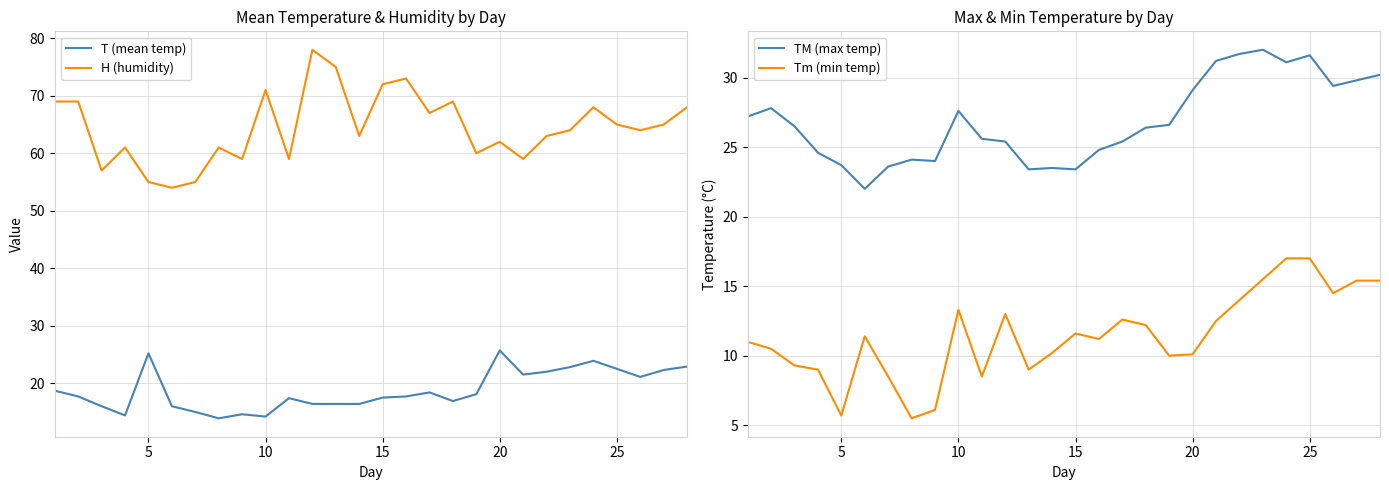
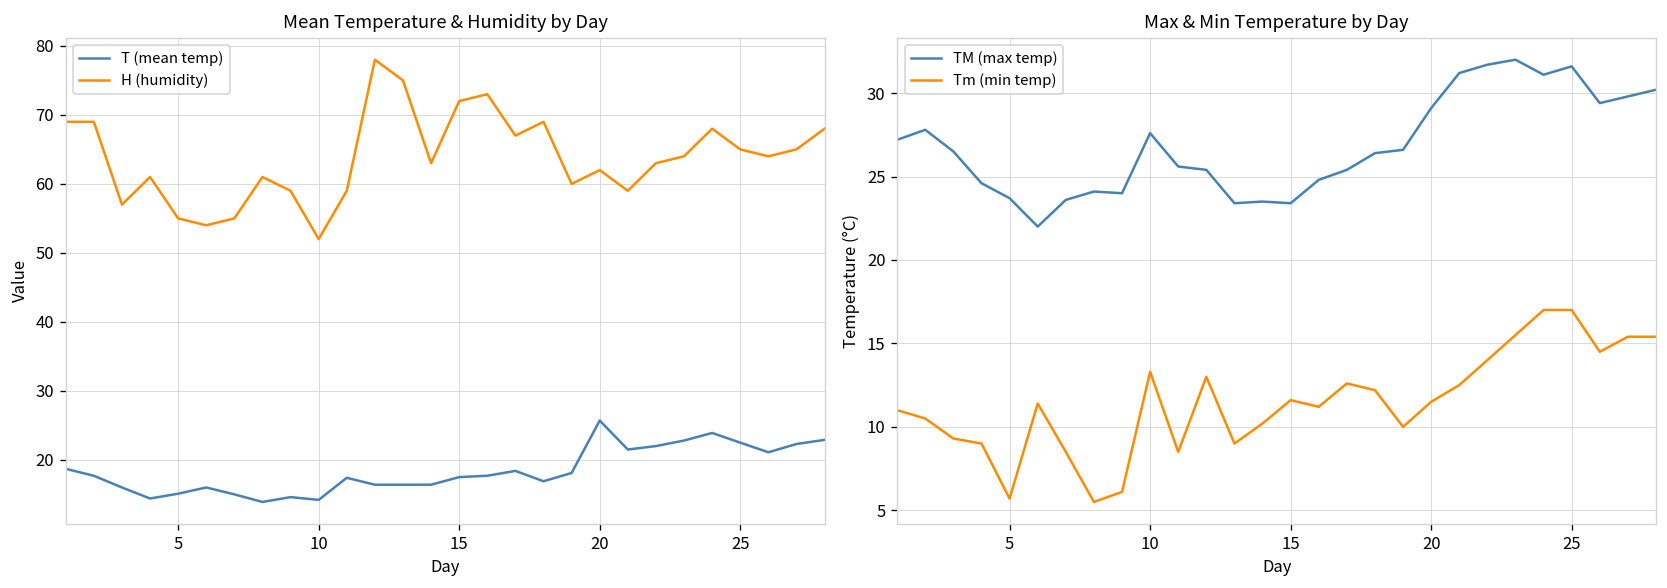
  {
    "Mean Temperature & Humidity by Day": {
      "T (mean temp)": {
-       "5": 25,
+       "5": 15,
        "10": 14,
        "15": 18,
        "20": 26,
        "25": 23
      },
      "H (humidity)": {
        "5": 55,
-       "10": 71,
+       "10": 52,
        "15": 72,
        "20": 62,
        "25": 65
      }
    },
    "Max & Min Temperature by Day": {
      "TM (max temp)": {
        "5": 23.7,
        "10": 27.6,
        "15": 23.4,
        "20": 29.1,
        "25": 31.6
      },
      "Tm (min temp)": {
        "5": 5.7,
        "10": 13.3,
        "15": 11.6,
-       "20": 10.1,
+       "20": 11.5,
        "25": 17.0
      }
    }
  }
